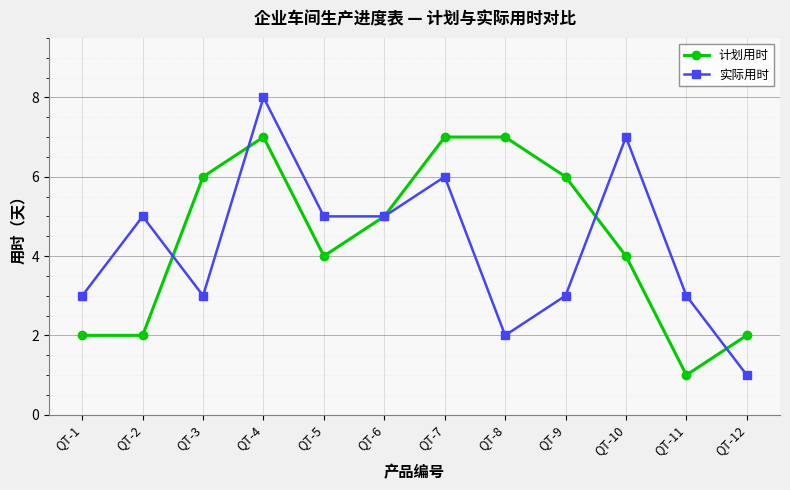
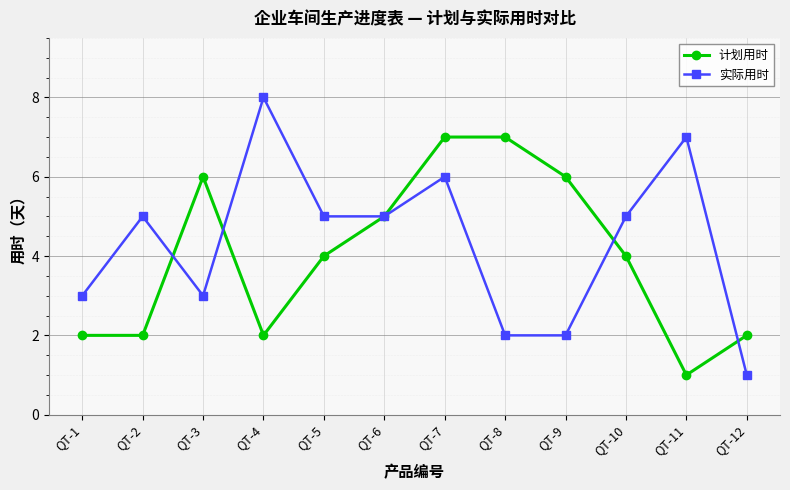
  {
    "计划用时": {
      "QT-1": 2,
      "QT-2": 2,
      "QT-3": 6,
-     "QT-4": 7,
+     "QT-4": 2,
      "QT-5": 4,
      "QT-7": 7,
      "QT-8": 7,
      "QT-9": 6,
      "QT-10": 4,
      "QT-11": 1,
      "QT-12": 2
    },
    "实际用时": {
      "QT-1": 3,
      "QT-2": 5,
      "QT-3": 3,
      "QT-4": 8,
      "QT-5": 5,
      "QT-7": 6,
      "QT-8": 2,
-     "QT-9": 3,
-     "QT-10": 7,
-     "QT-11": 3,
+     "QT-9": 2,
+     "QT-10": 5,
+     "QT-11": 7,
      "QT-12": 1
    }
  }
